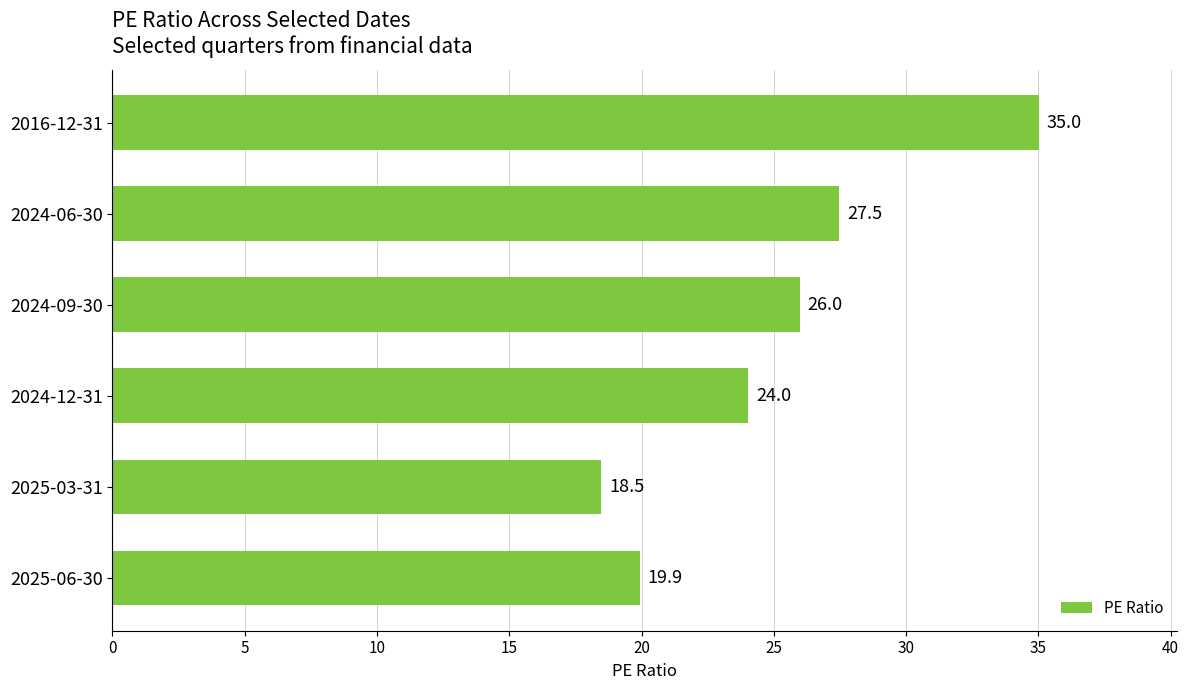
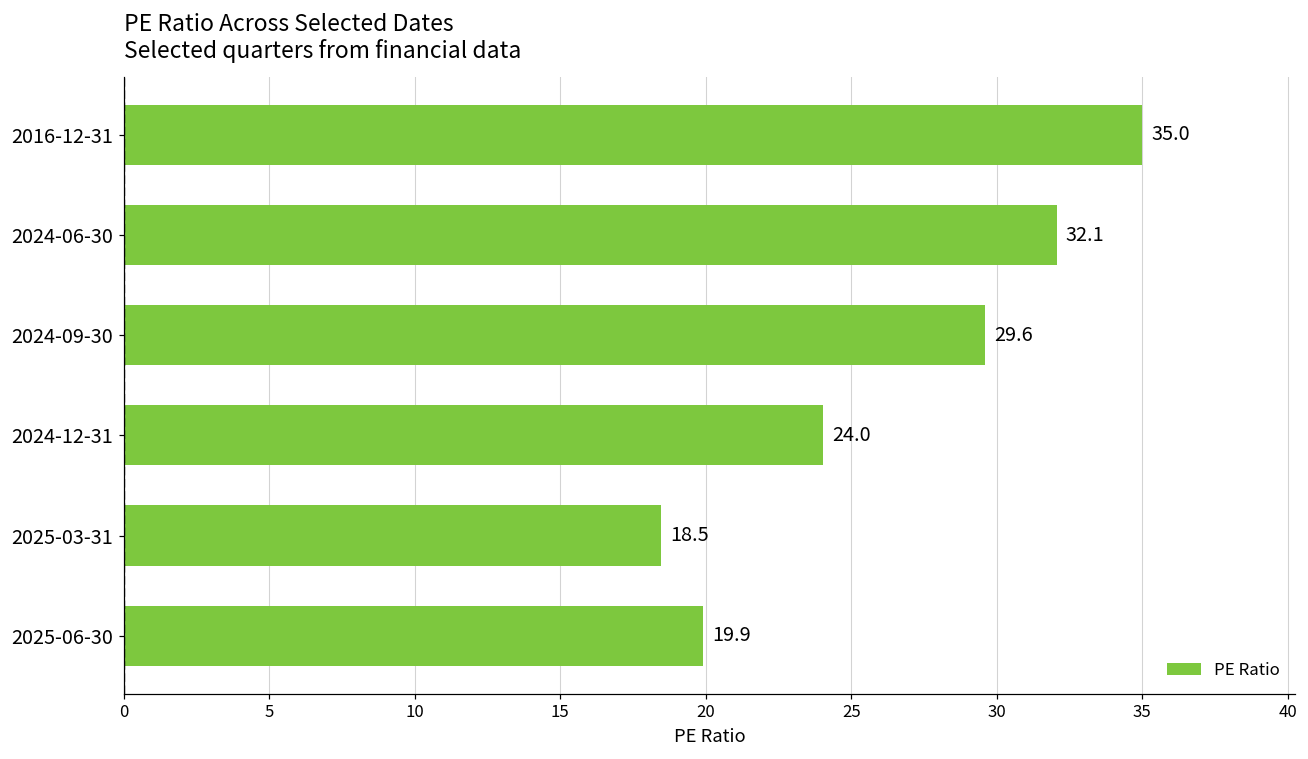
  {
    "2016-12-31": 35.0,
-   "2024-06-30": 27.5,
-   "2024-09-30": 26.0,
+   "2024-06-30": 32.1,
+   "2024-09-30": 29.6,
    "2024-12-31": 24.0,
    "2025-03-31": 18.5,
    "2025-06-30": 19.9
  }
